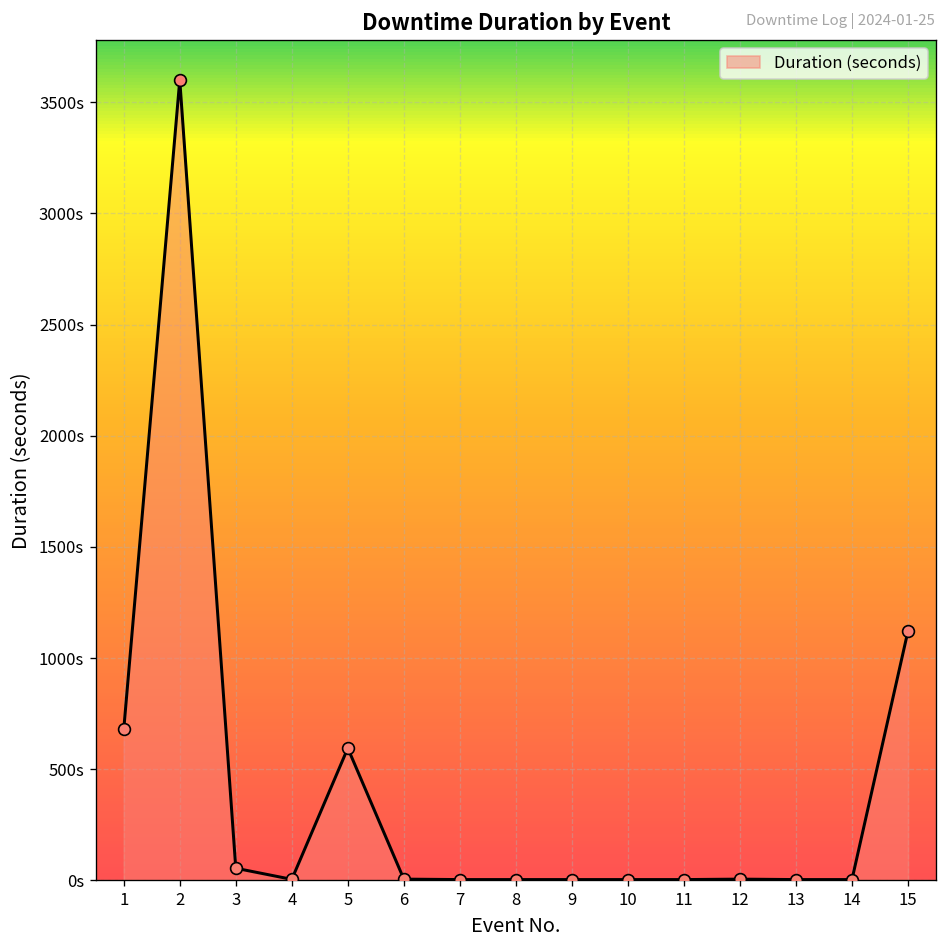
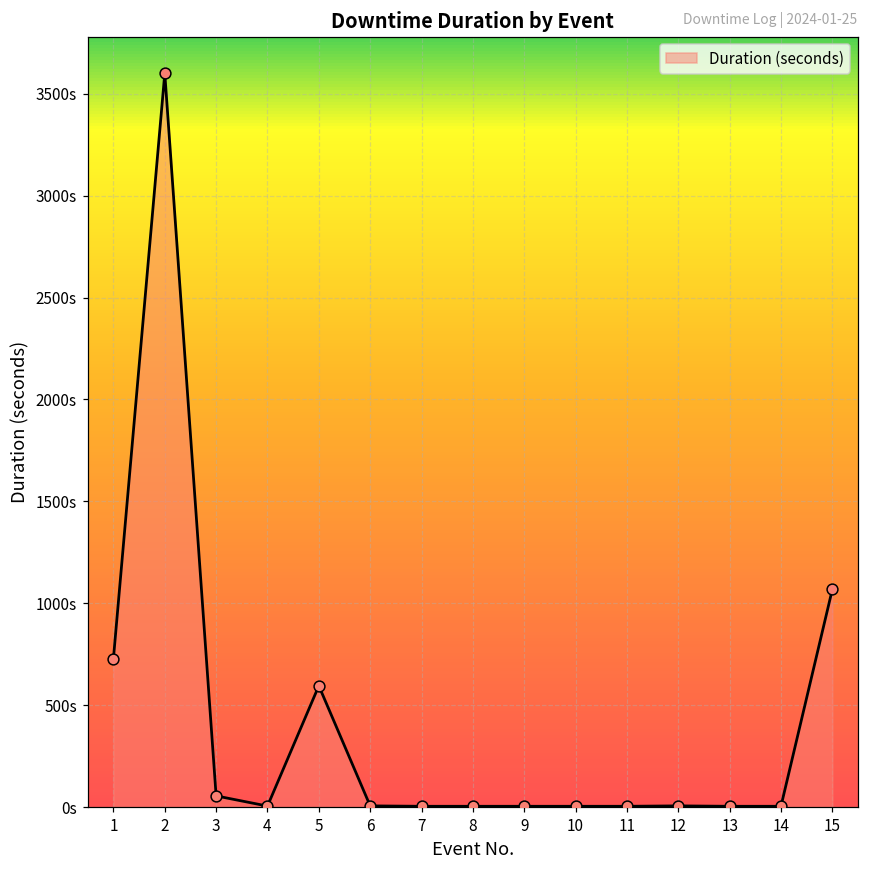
  {
-   "1": "680s",
+   "1": "730s",
    "2": "3600s",
    "3": "60s",
    "4": "10s",
    "5": "600s",
    "6": "10s",
    "7": "0s",
    "8": "0s",
    "9": "0s",
    "10": "0s",
    "11": "0s",
    "12": "10s",
    "13": "0s",
    "14": "0s",
-   "15": "1120s"
+   "15": "1070s"
  }
